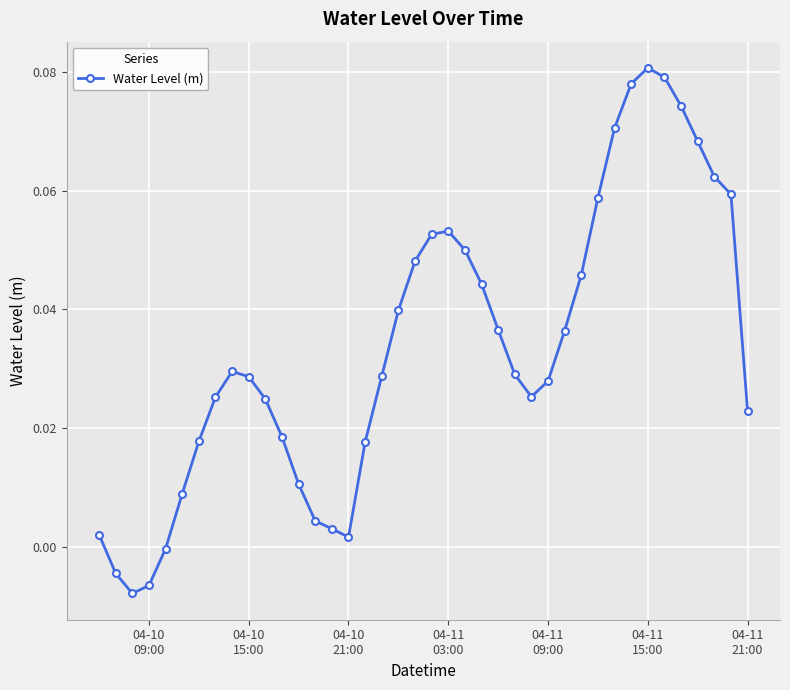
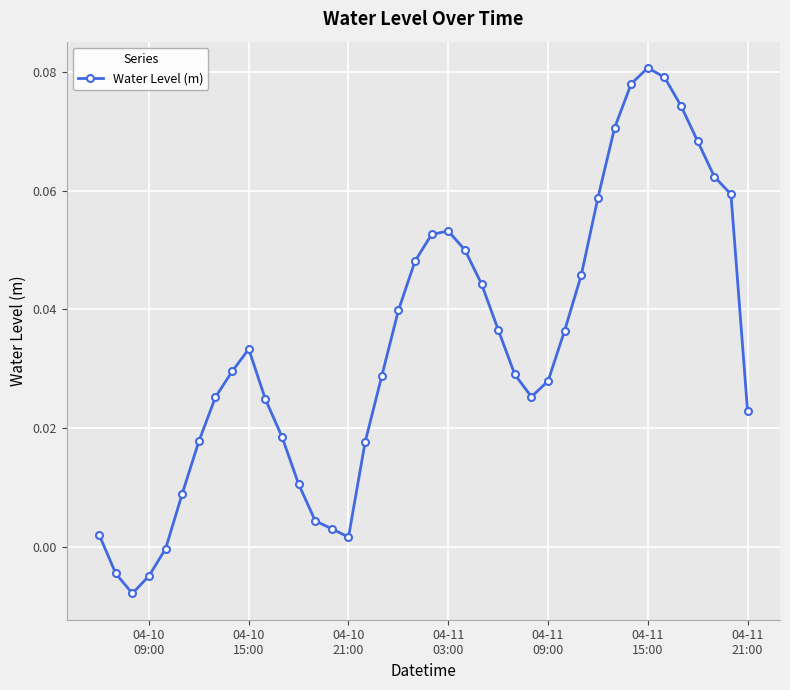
  {
-   "04-10 09:00": -0.007,
-   "04-10 15:00": 0.029,
+   "04-10 09:00": -0.005,
+   "04-10 15:00": 0.033,
    "04-10 21:00": 0.002,
    "04-11 03:00": 0.053,
    "04-11 09:00": 0.028,
    "04-11 15:00": 0.081,
    "04-11 21:00": 0.023
  }
